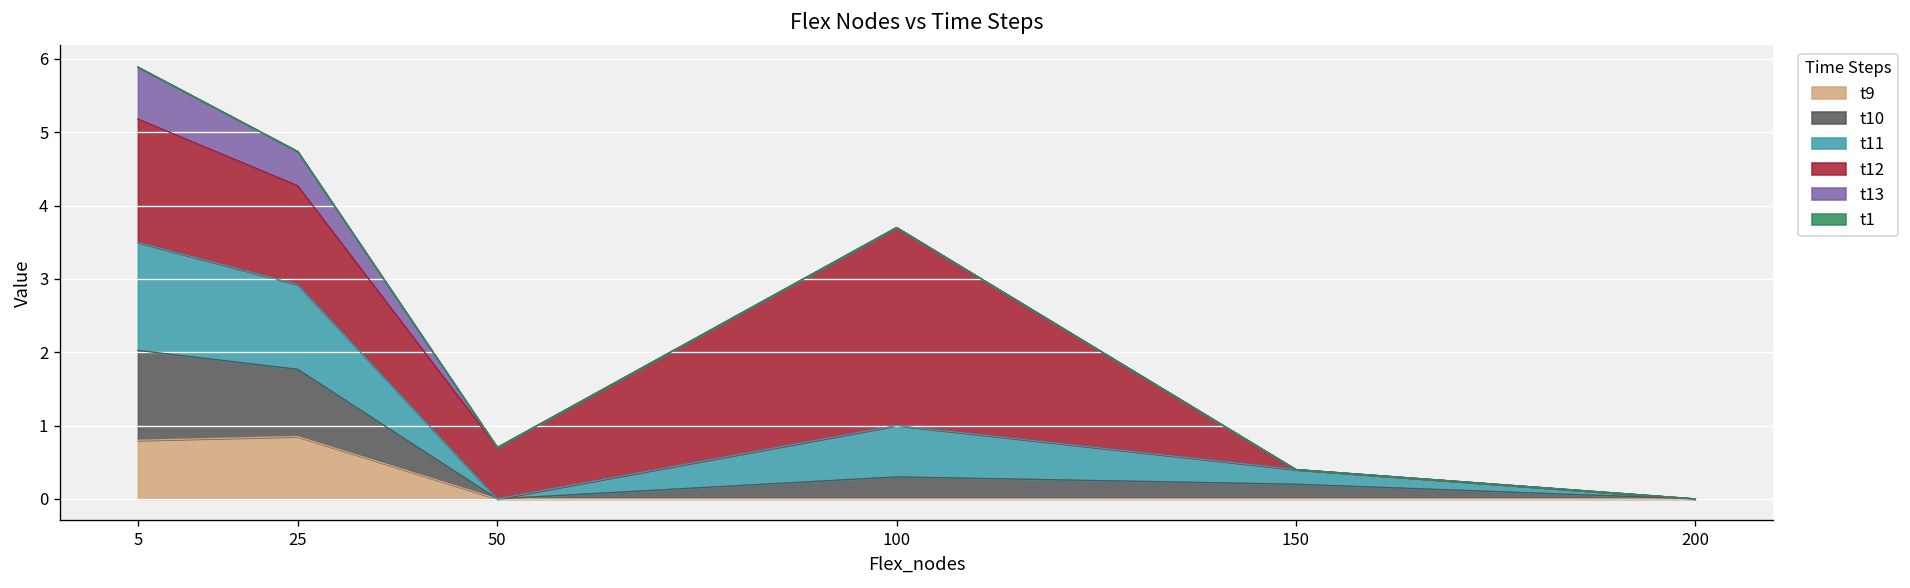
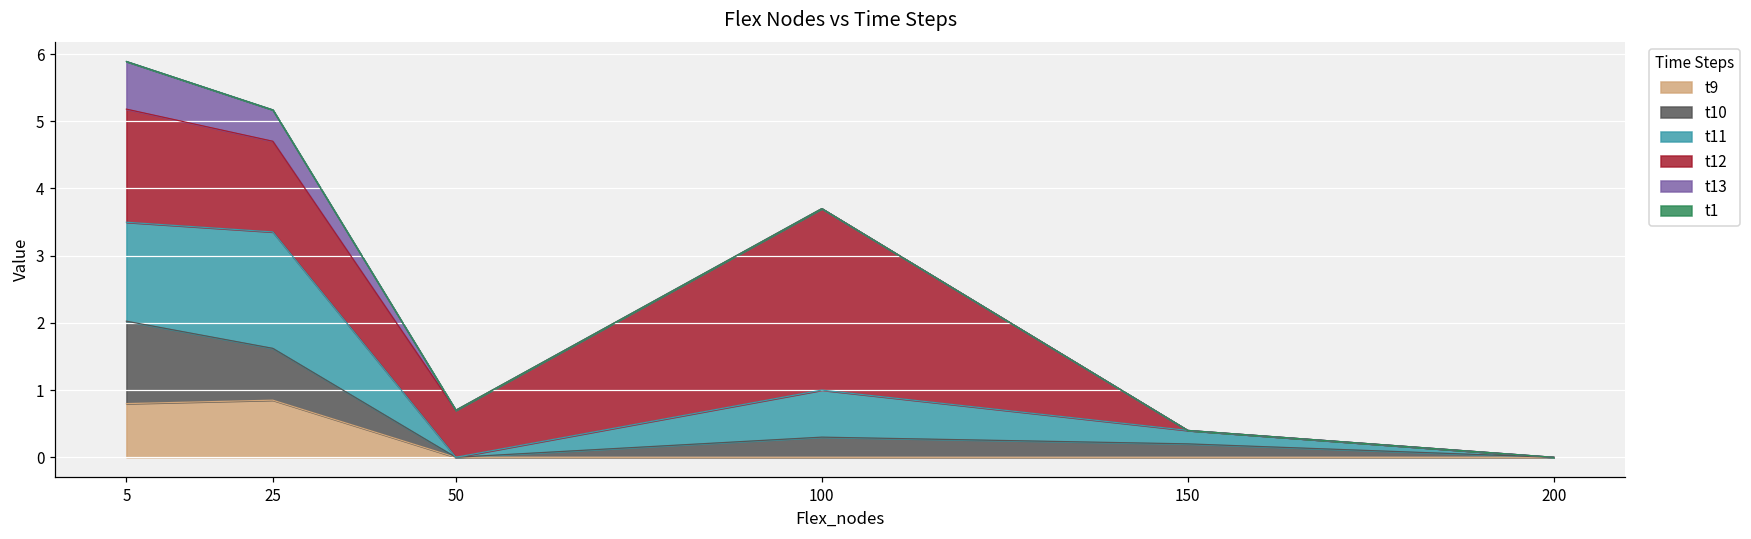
  {
    "t9": {
      "5": 0.8,
      "25": 0.9,
      "100": 0.0,
      "150": 0.0
    },
    "t10": {
      "5": 1.2,
-     "25": 0.9,
+     "25": 0.8,
      "100": 0.3,
      "150": 0.2
    },
    "t11": {
      "5": 1.5,
-     "25": 1.2,
+     "25": 1.7,
      "100": 0.7
    },
    "t12": {
      "5": 1.7,
      "25": 1.3
    }
  }
